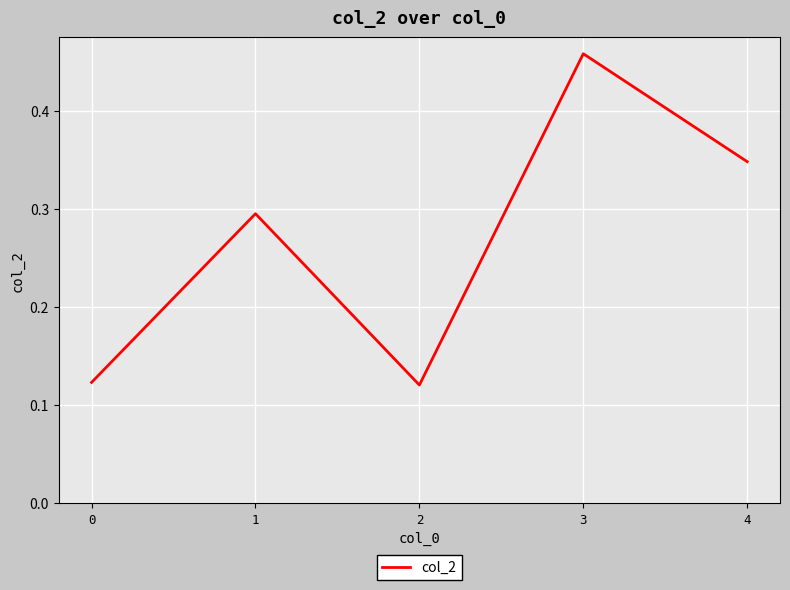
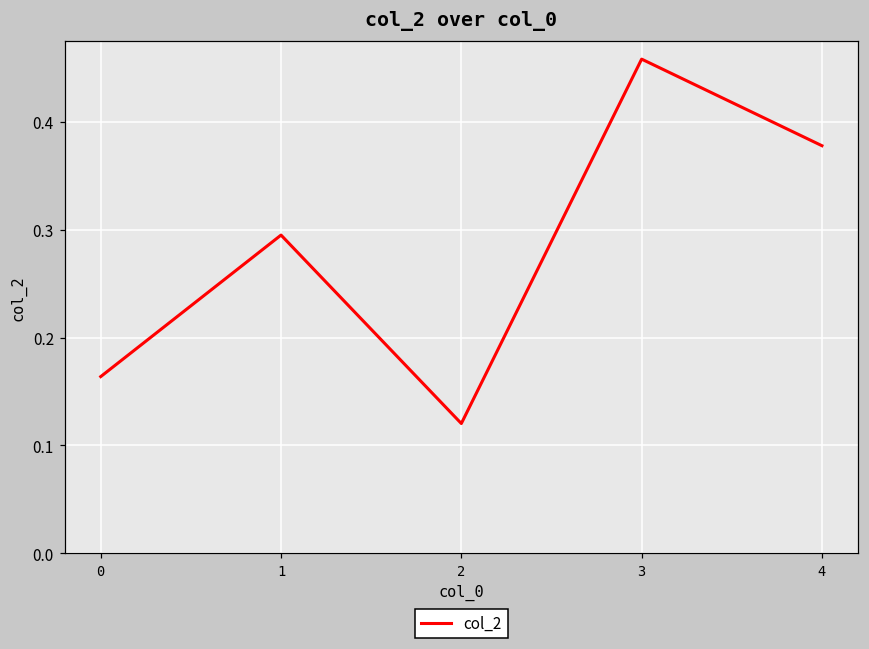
  {
-   "0": 0.12,
+   "0": 0.16,
    "1": 0.30,
    "2": 0.12,
    "3": 0.46,
-   "4": 0.35
+   "4": 0.38
  }
